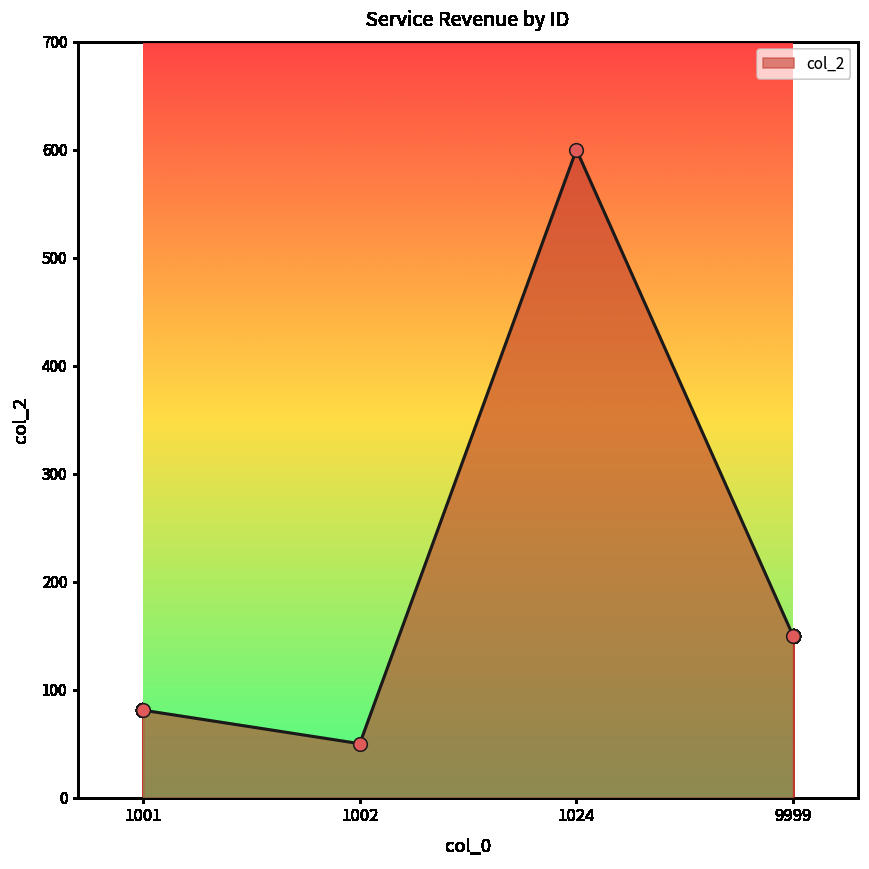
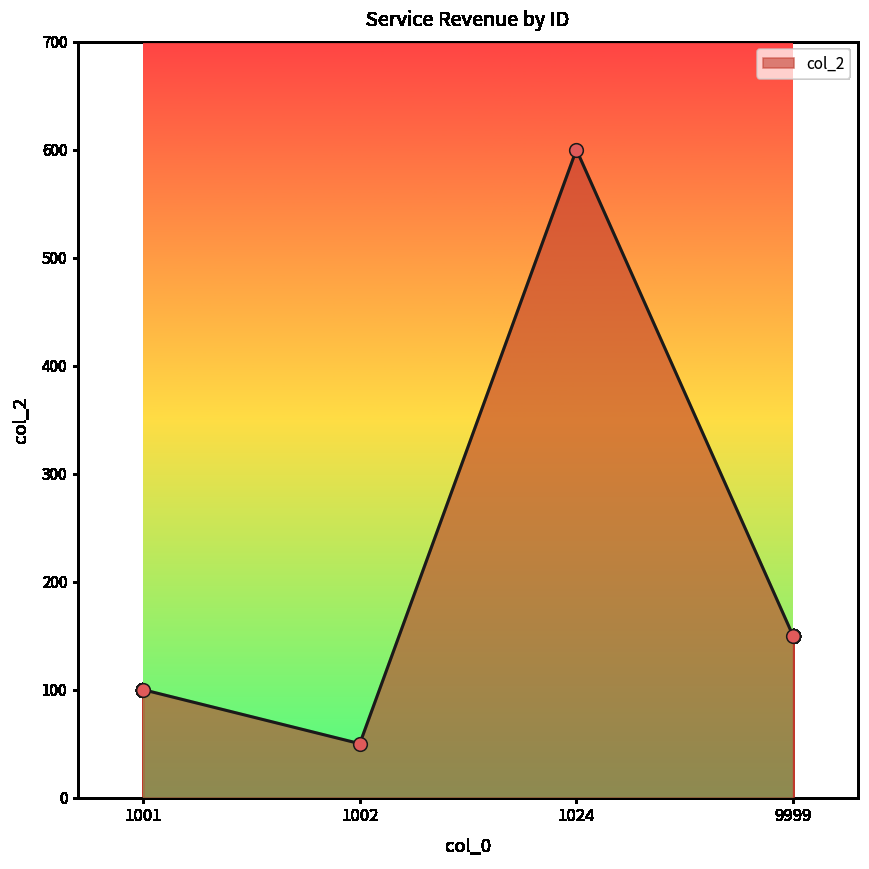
  {
-   "1001": 80,
+   "1001": 100,
    "1002": 50,
    "1024": 600,
    "9999": 150
  }
